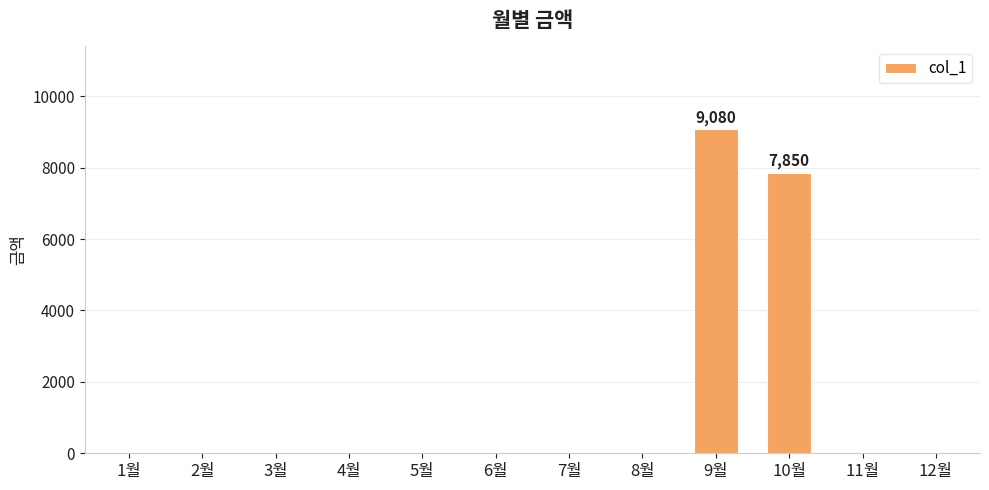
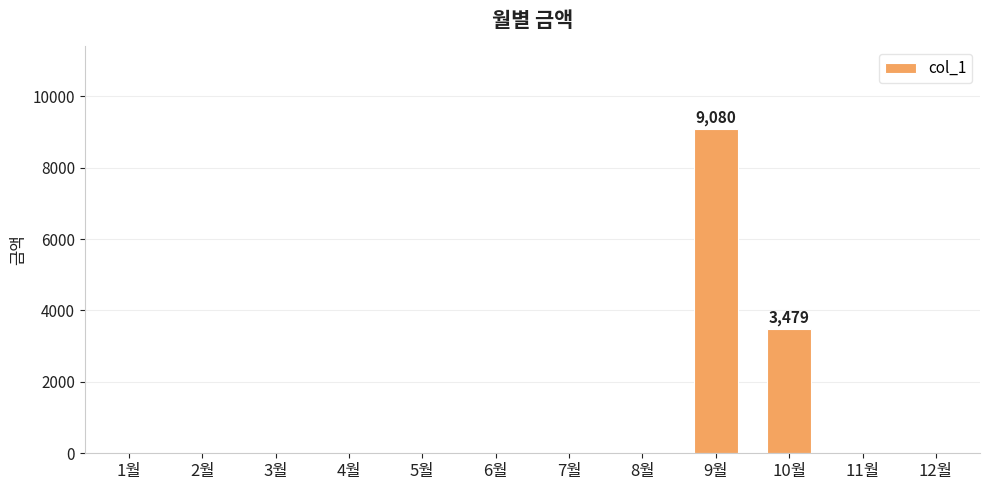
  {
    "9월": "9,080",
-   "10월": "7,850"
+   "10월": "3,479"
  }
